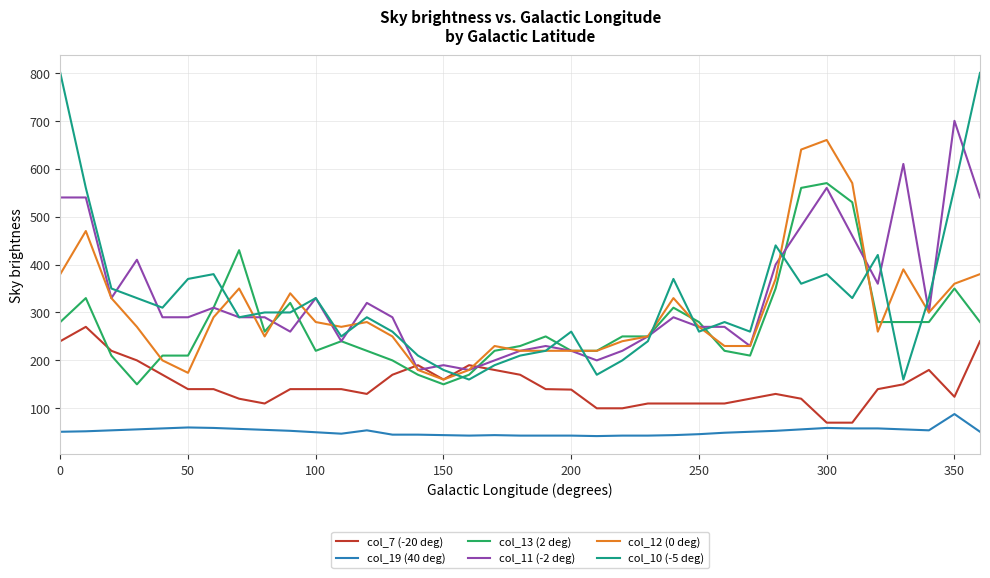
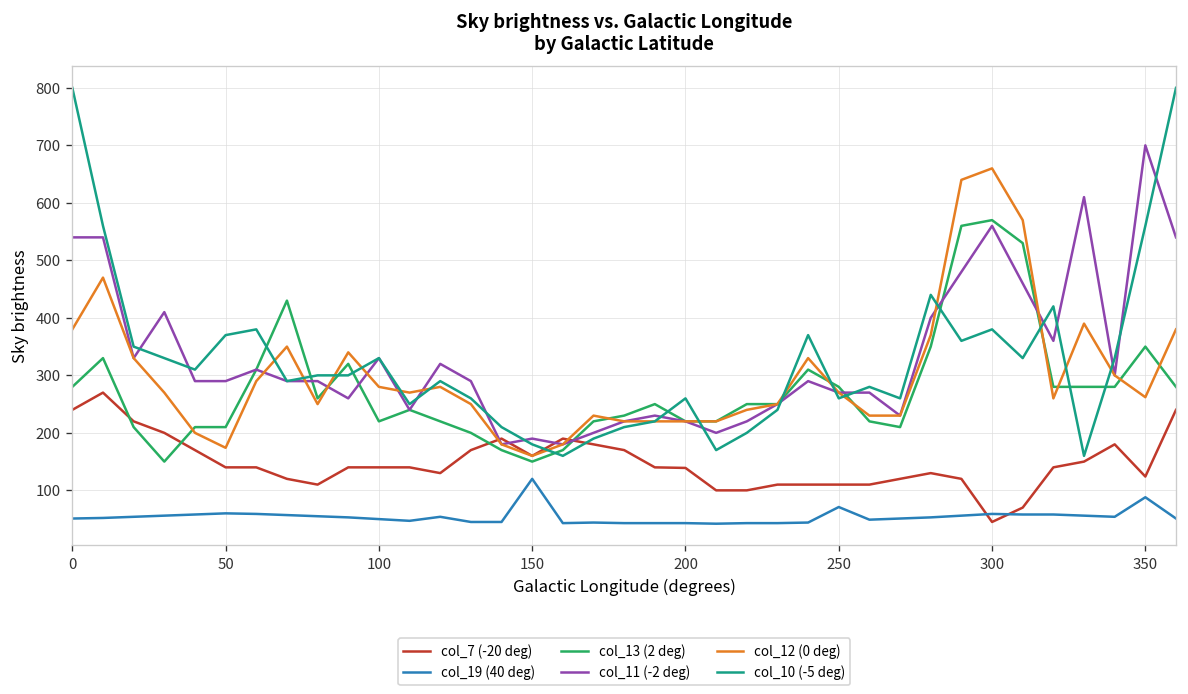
  {
    "col_7 (-20 deg)": {
      "0": 240,
      "50": 140,
      "100": 140,
      "200": 140,
      "250": 110,
-     "300": 70,
+     "300": 50,
      "350": 120
    },
    "col_19 (40 deg)": {
      "0": 50,
      "50": 60,
      "100": 50,
-     "150": 40,
+     "150": 120,
      "200": 40,
-     "250": 50,
+     "250": 70,
      "300": 60,
      "350": 90
    },
    "col_11 (-2 deg)": {
      "0": 540,
      "50": 290,
      "150": 190,
      "300": 560,
      "350": 700
    },
    "col_12 (0 deg)": {
      "0": 380,
      "50": 170,
      "100": 280,
      "300": 660,
-     "350": 360
+     "350": 260
    }
  }
